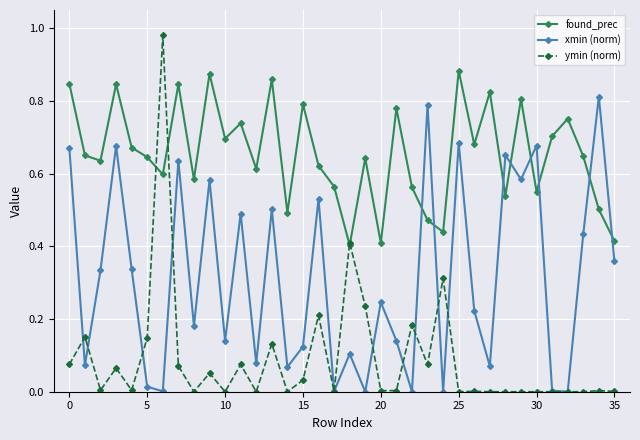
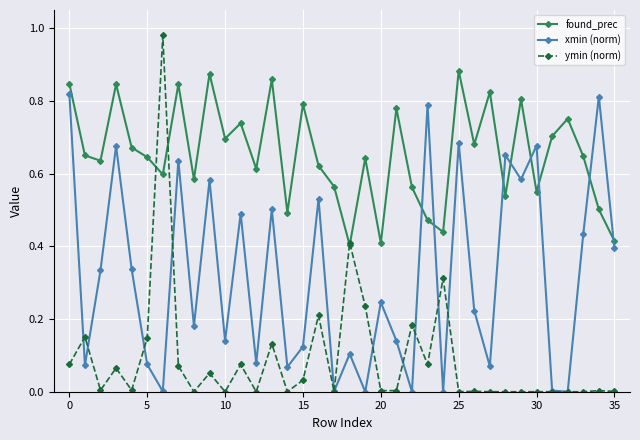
  {
    "xmin (norm)": {
-     "0": 0.67,
-     "5": 0.01,
+     "0": 0.82,
+     "5": 0.08,
      "10": 0.14,
      "15": 0.12,
      "20": 0.25,
      "25": 0.69,
      "30": 0.68,
-     "35": 0.36
+     "35": 0.39
    }
  }
